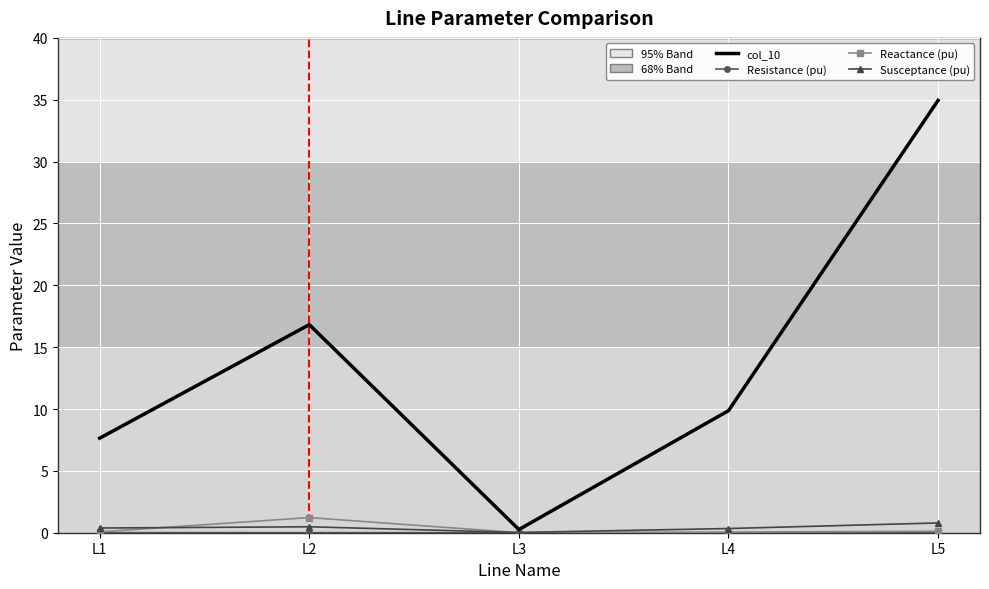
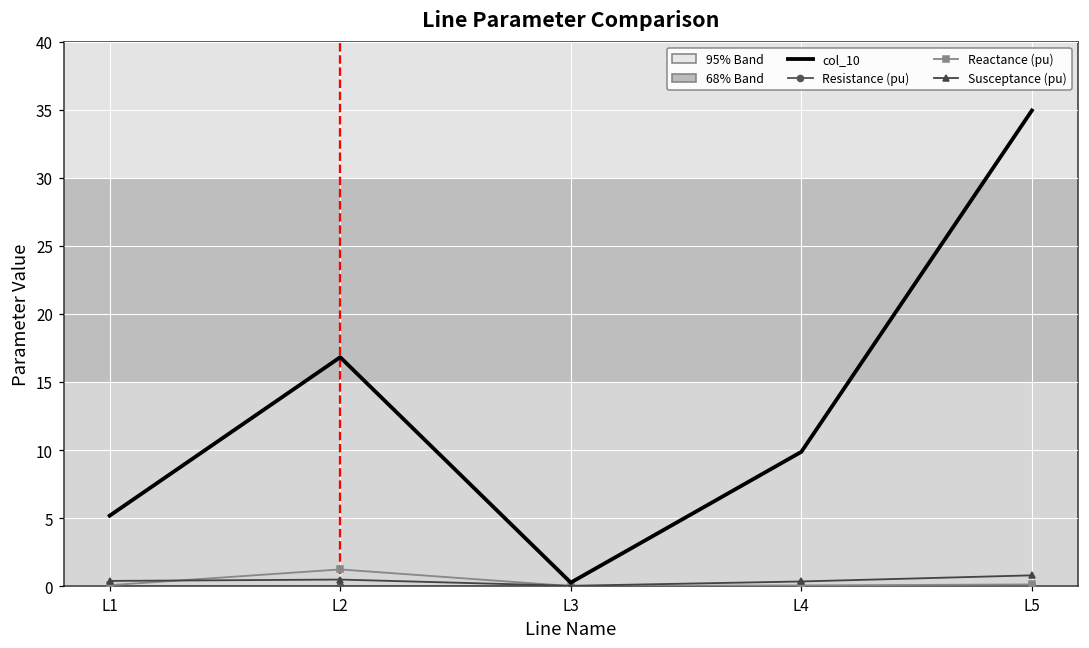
  {
    "col_10": {
-     "L1": 7.6,
+     "L1": 5.2,
      "L2": 16.8,
      "L3": 0.3,
      "L4": 9.9,
      "L5": 35.0
    },
    "Reactance (pu)": {
      "L2": 1.2
    }
  }
